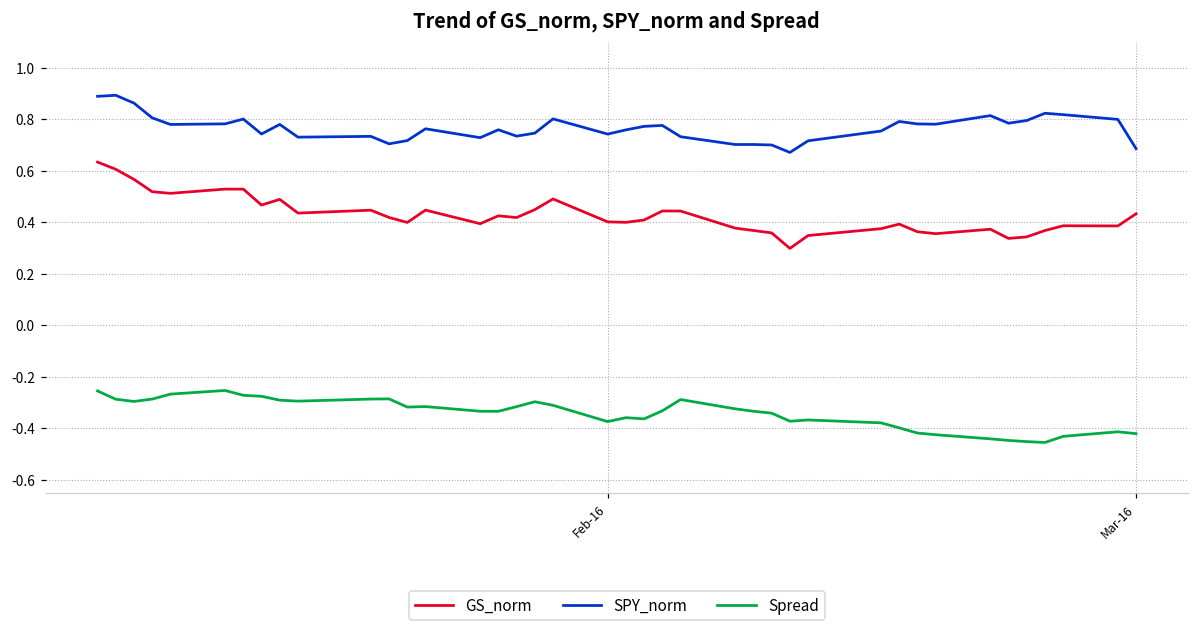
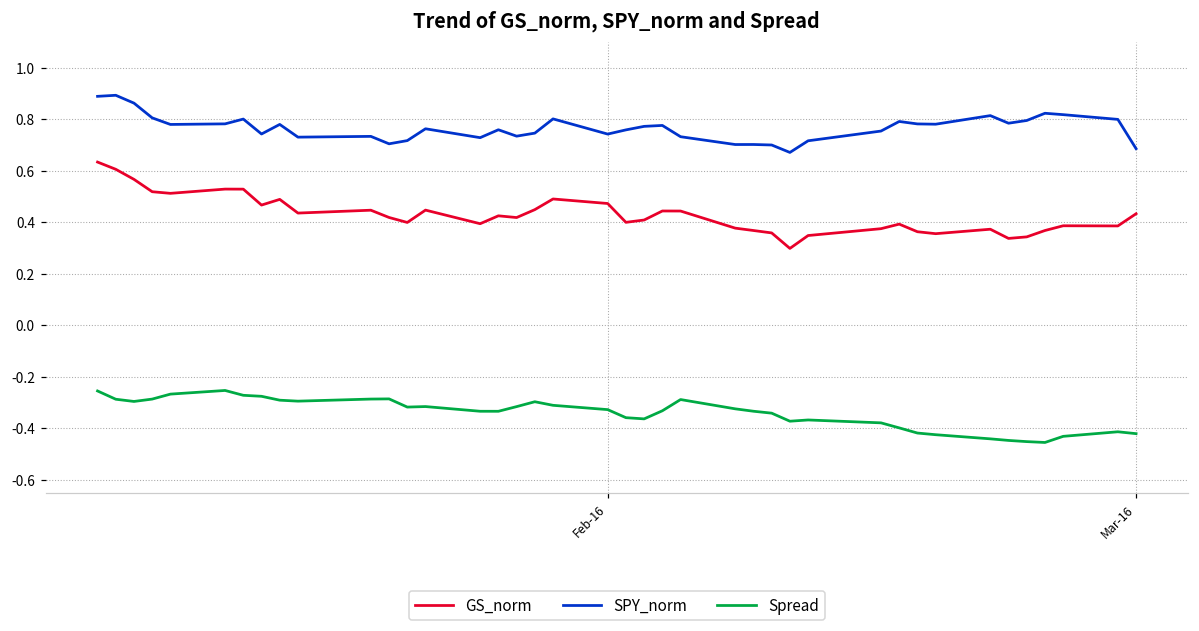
  {
    "GS_norm": {
-     "Feb-16": 0.40,
+     "Feb-16": 0.47,
      "Mar-16": 0.43
    },
    "SPY_norm": {
      "Feb-16": 0.74,
      "Mar-16": 0.69
    },
    "Spread": {
-     "Feb-16": -0.37,
+     "Feb-16": -0.33,
      "Mar-16": -0.42
    }
  }
